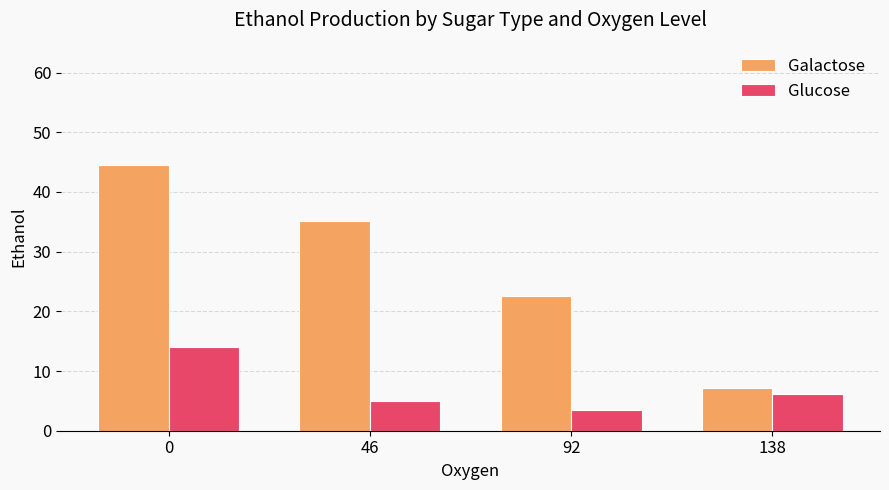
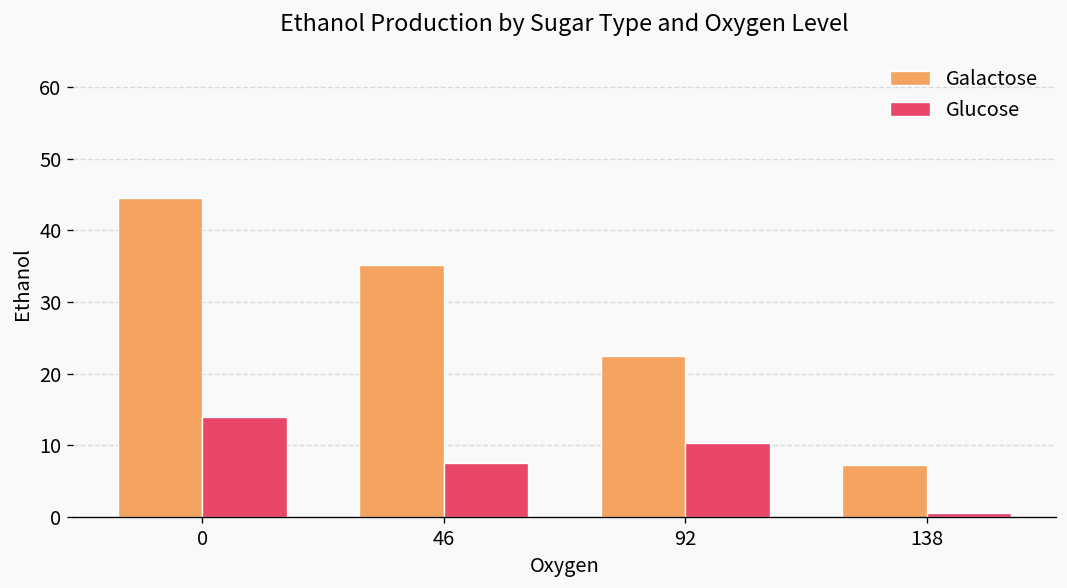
  {
    "Galactose": {
      "0": 45,
      "46": 35,
      "92": 23,
      "138": 7
    },
    "Glucose": {
      "0": 14,
-     "46": 5,
-     "92": 4,
-     "138": 6
+     "46": 8,
+     "92": 10,
+     "138": 1
    }
  }
